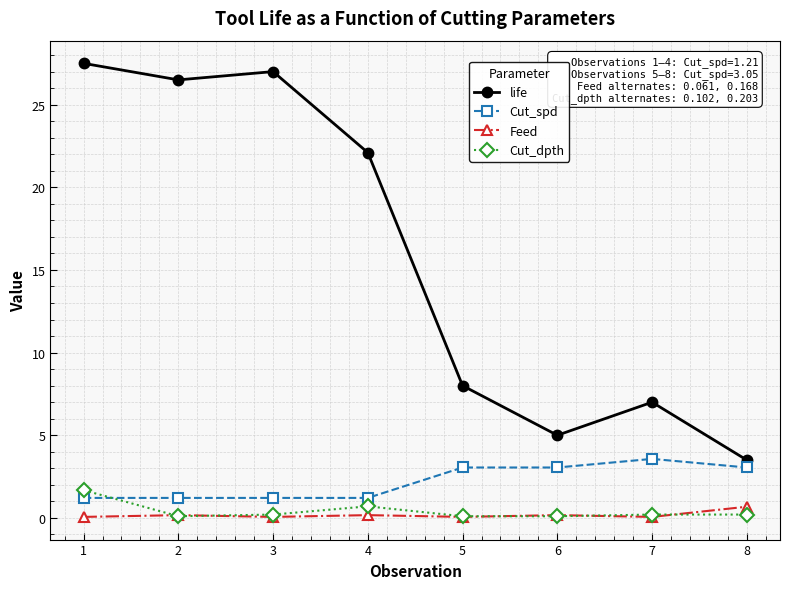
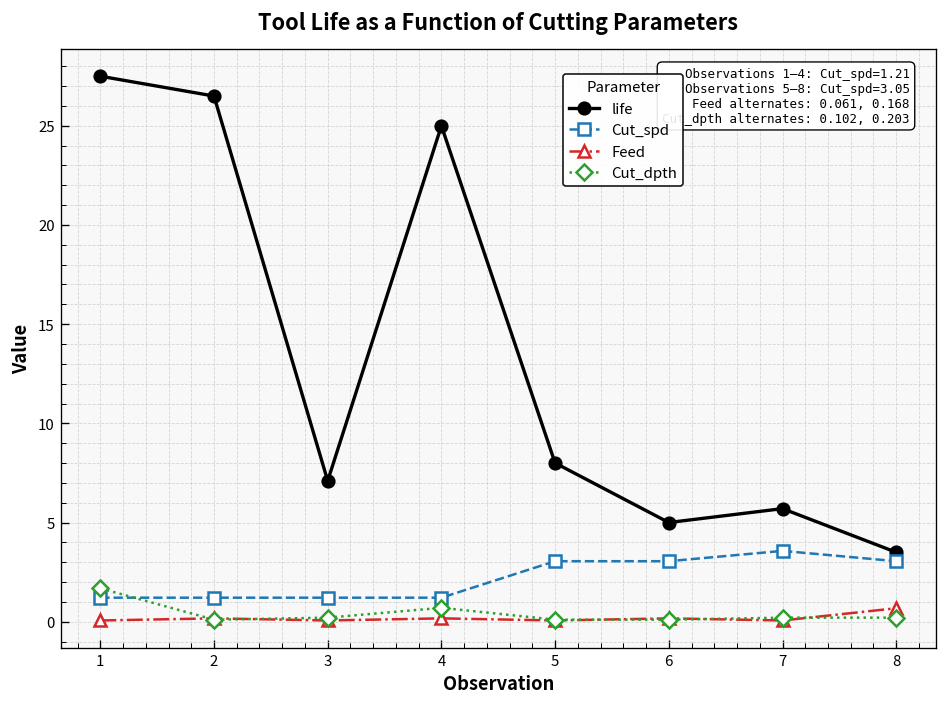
  {
    "life": {
      "1": 27.5,
      "2": 26.5,
-     "3": 27.0,
-     "4": 22.1,
+     "3": 7.1,
+     "4": 25.0,
      "5": 8.0,
      "6": 5.0,
-     "7": 7.0,
+     "7": 5.7,
      "8": 3.5
    },
    "Cut_spd": {
      "1": 1.2,
      "2": 1.2,
      "3": 1.2,
      "4": 1.2,
      "5": 3.1,
      "6": 3.1,
      "7": 3.6,
      "8": 3.1
    },
    "Feed": {
      "1": 0.1,
      "4": 0.2,
      "8": 0.7
    },
    "Cut_dpth": {
      "1": 1.7,
      "4": 0.7,
      "8": 0.2
    }
  }
